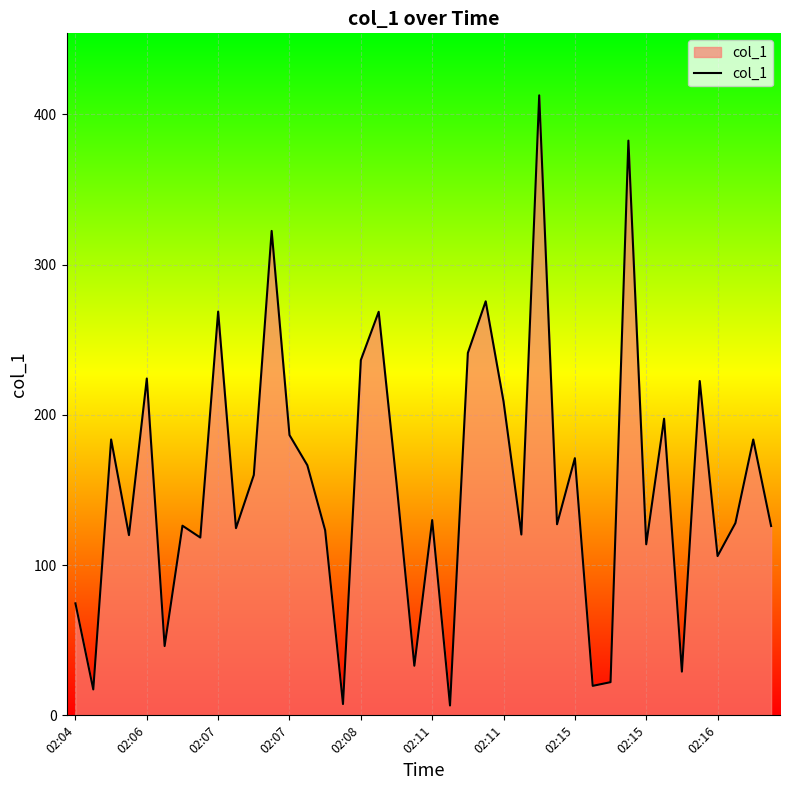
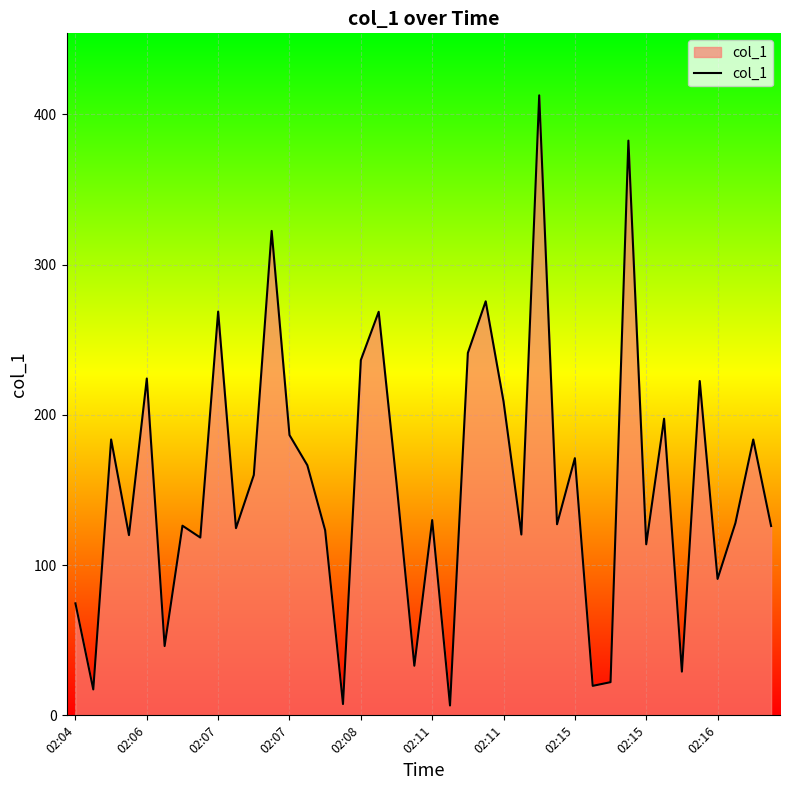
  {
    "02:04": 75,
    "02:06": 224,
    "02:08": 237,
-   "02:16": 106
+   "02:16": 91
  }
